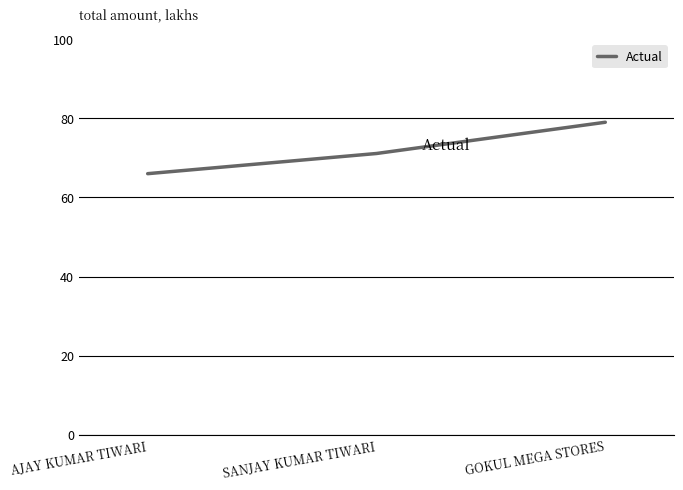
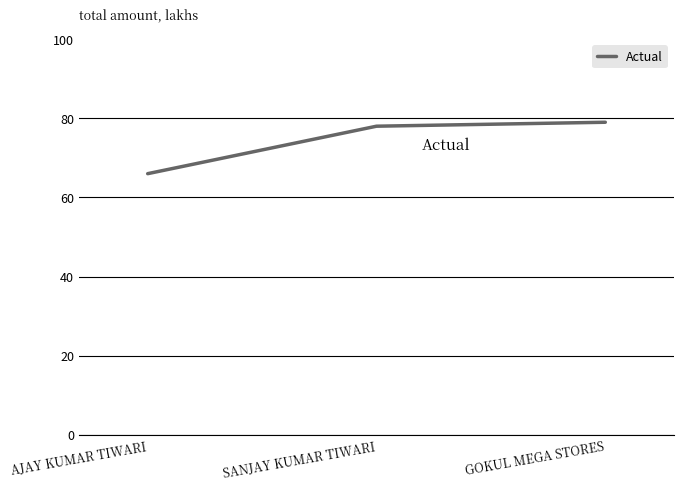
  {
    "AJAY KUMAR TIWARI": 66,
-   "SANJAY KUMAR TIWARI": 71,
+   "SANJAY KUMAR TIWARI": 78,
    "GOKUL MEGA STORES": 79
  }
